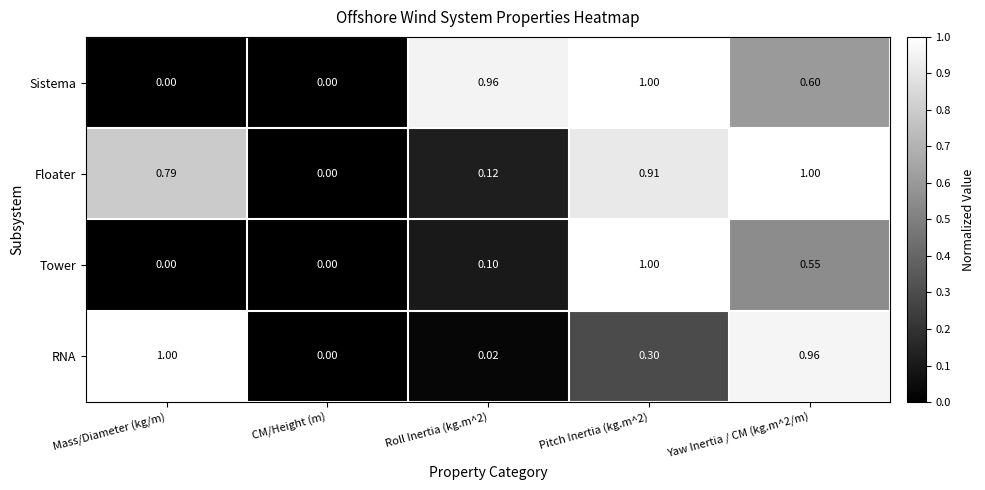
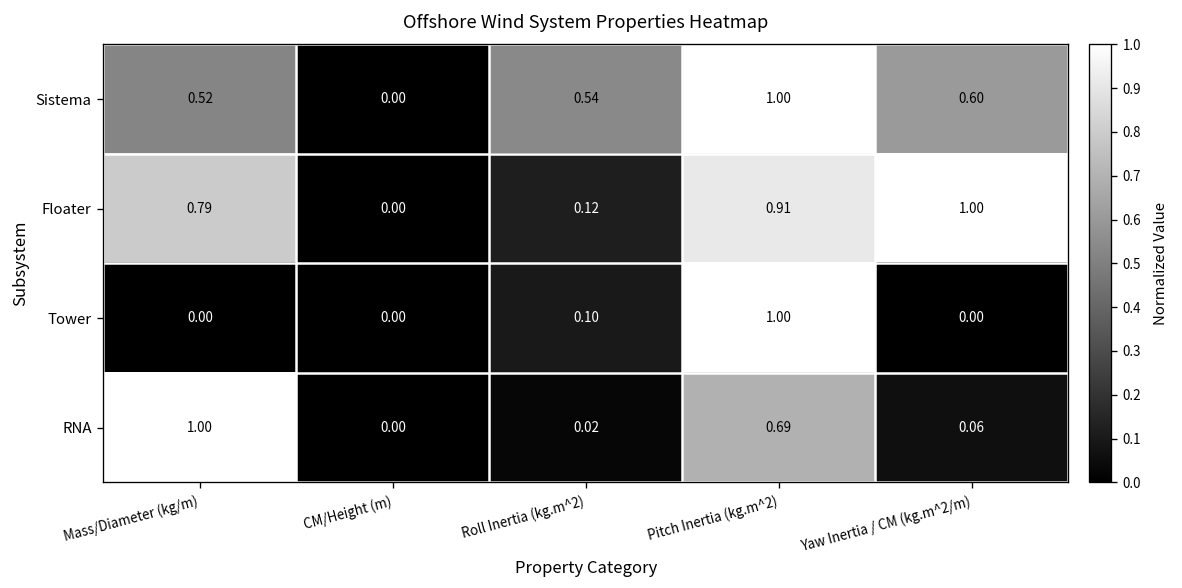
  {
    "Sistema": {
-     "Mass/Diameter (kg/m)": 0.00,
+     "Mass/Diameter (kg/m)": 0.52,
      "CM/Height (m)": 0.00,
-     "Roll Inertia (kg.m^2)": 0.96,
+     "Roll Inertia (kg.m^2)": 0.54,
      "Pitch Inertia (kg.m^2)": 1.00,
      "Yaw Inertia / CM (kg.m^2/m)": 0.60
    },
    "Floater": {
      "Mass/Diameter (kg/m)": 0.79,
      "CM/Height (m)": 0.00,
      "Roll Inertia (kg.m^2)": 0.12,
      "Pitch Inertia (kg.m^2)": 0.91,
      "Yaw Inertia / CM (kg.m^2/m)": 1.00
    },
    "Tower": {
      "Mass/Diameter (kg/m)": 0.00,
      "CM/Height (m)": 0.00,
      "Roll Inertia (kg.m^2)": 0.10,
      "Pitch Inertia (kg.m^2)": 1.00,
-     "Yaw Inertia / CM (kg.m^2/m)": 0.55
+     "Yaw Inertia / CM (kg.m^2/m)": 0.00
    },
    "RNA": {
      "Mass/Diameter (kg/m)": 1.00,
      "CM/Height (m)": 0.00,
      "Roll Inertia (kg.m^2)": 0.02,
-     "Pitch Inertia (kg.m^2)": 0.30,
-     "Yaw Inertia / CM (kg.m^2/m)": 0.96
+     "Pitch Inertia (kg.m^2)": 0.69,
+     "Yaw Inertia / CM (kg.m^2/m)": 0.06
    }
  }
